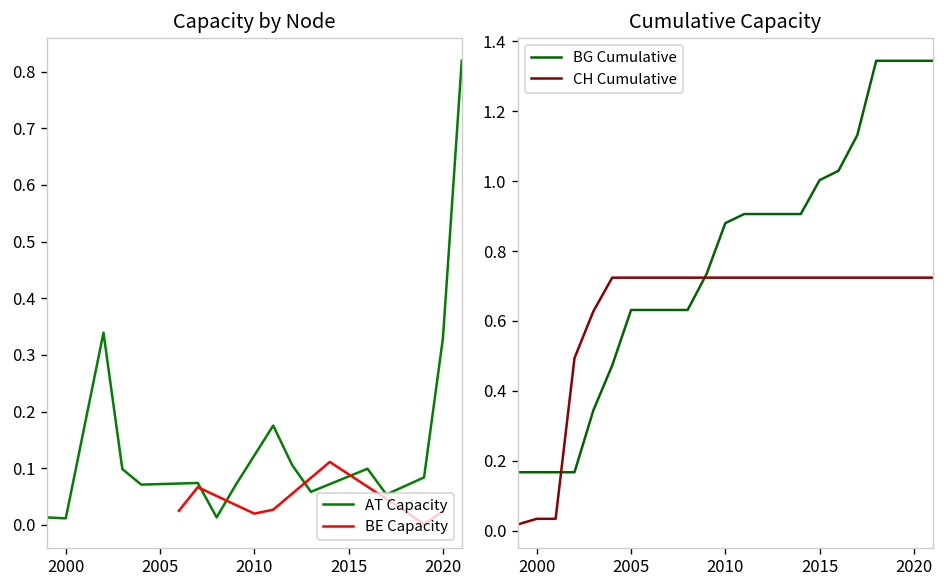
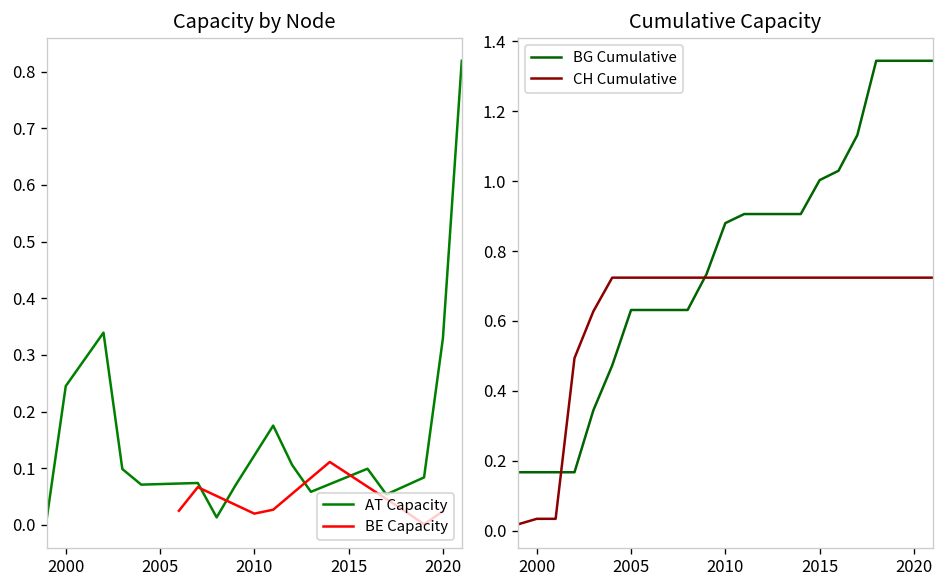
  {
    "Capacity by Node": {
      "AT Capacity": {
-       "2000": 0.01,
+       "2000": 0.25,
        "2020": 0.33
      },
      "BE Capacity": {
        "2010": 0.02
      }
    },
    "Cumulative Capacity": {
      "BG Cumulative": {
        "2000": 0.17,
        "2005": 0.63,
        "2010": 0.88,
        "2015": 1.00,
        "2020": 1.34
      },
      "CH Cumulative": {
        "2000": 0.03,
        "2005": 0.72,
        "2010": 0.72,
        "2015": 0.72,
        "2020": 0.72
      }
    }
  }
